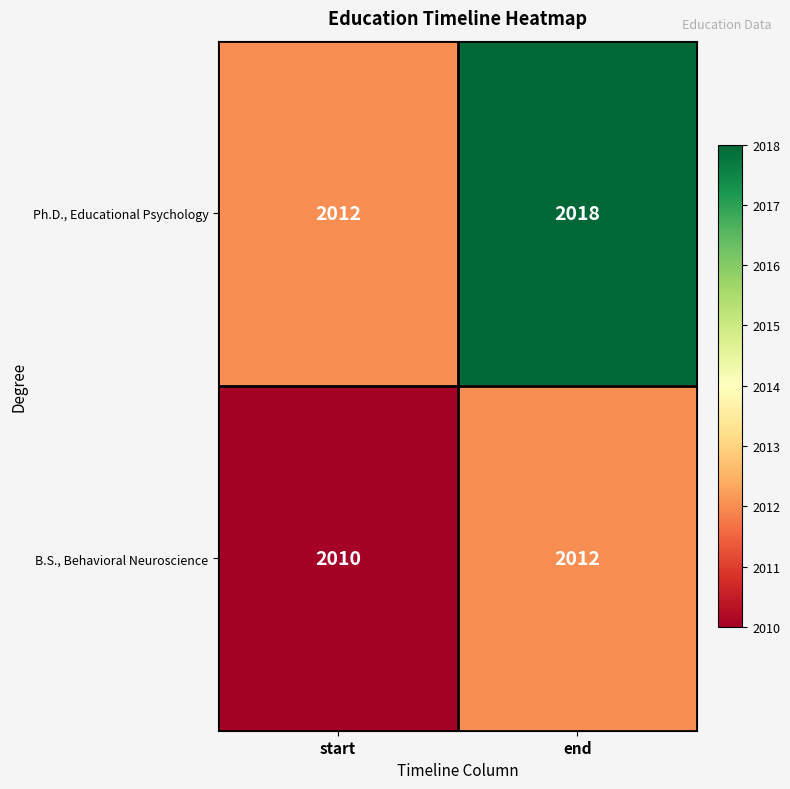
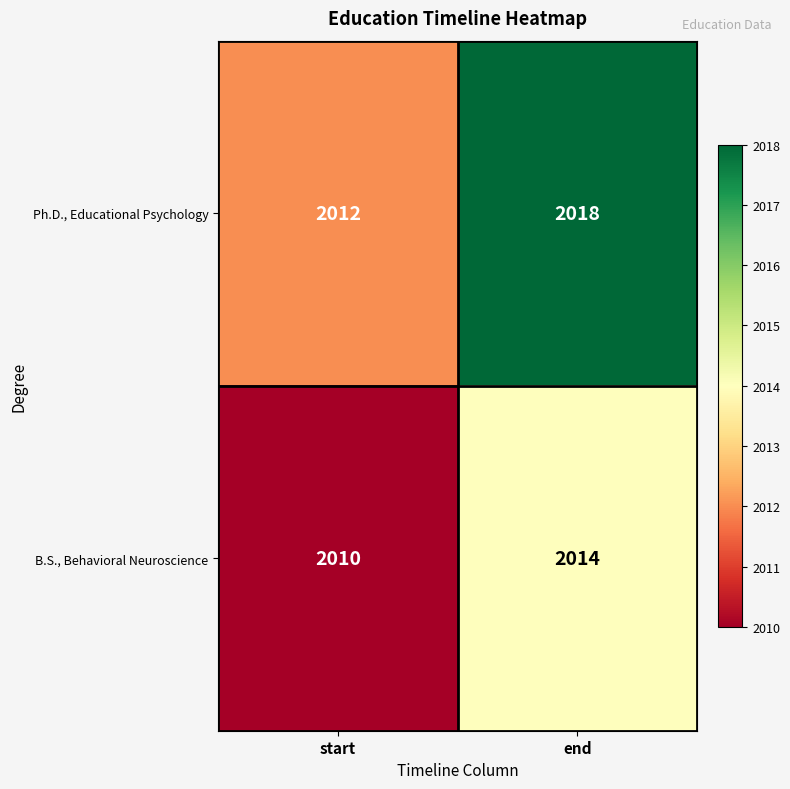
  {
    "Ph.D., Educational Psychology": {
      "start": 2012,
      "end": 2018
    },
    "B.S., Behavioral Neuroscience": {
      "start": 2010,
-     "end": 2012
+     "end": 2014
    }
  }
